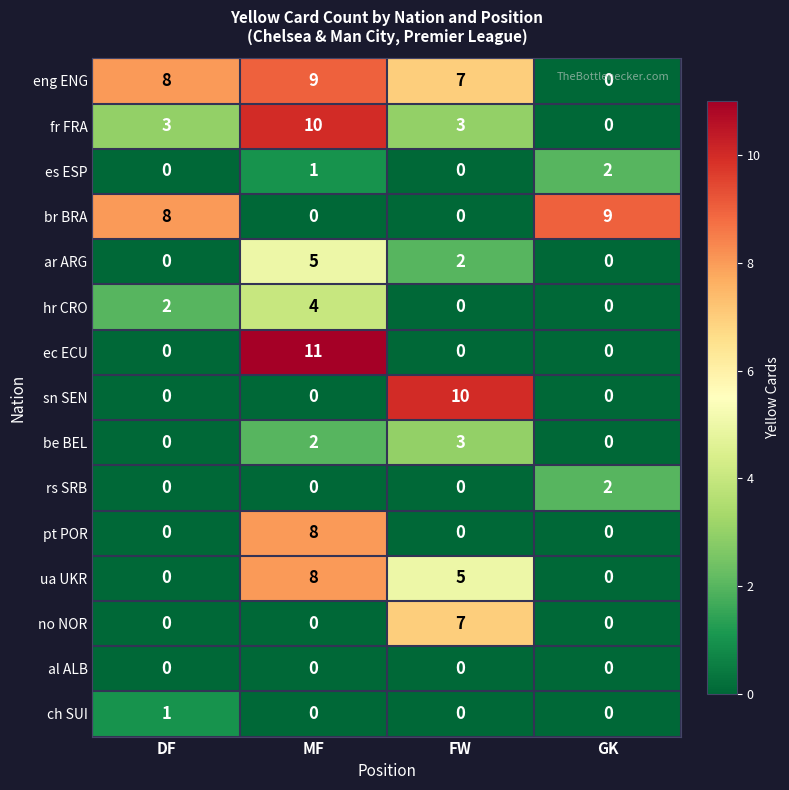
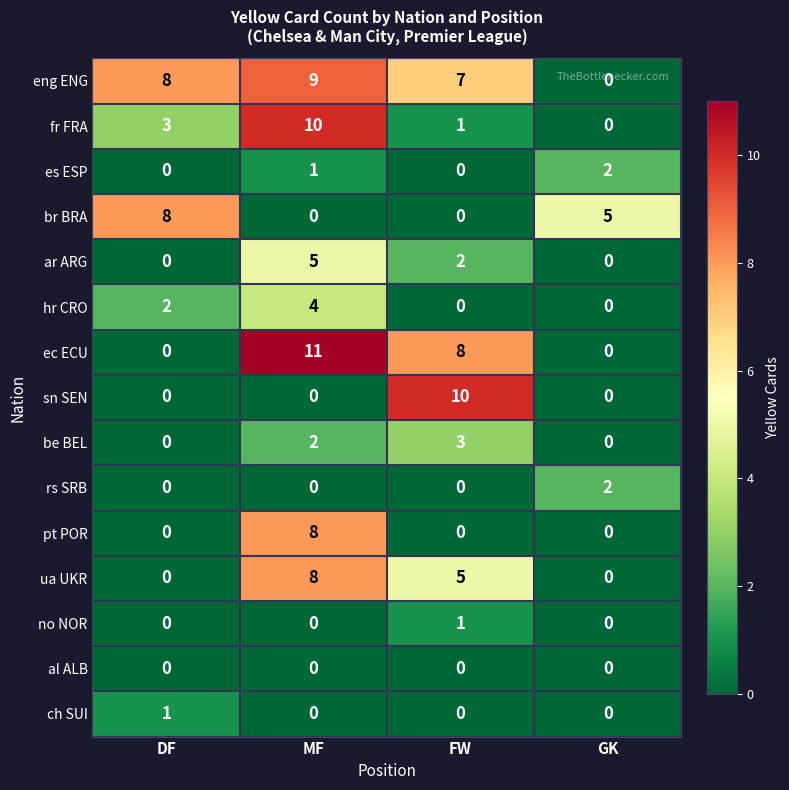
  {
    "eng ENG": {
      "DF": 8,
      "MF": 9,
      "FW": 7
    },
    "fr FRA": {
      "DF": 3,
      "MF": 10,
-     "FW": 3,
+     "FW": 1,
      "GK": 0
    },
    "es ESP": {
      "DF": 0,
      "MF": 1,
      "FW": 0,
      "GK": 2
    },
    "br BRA": {
      "DF": 8,
      "MF": 0,
      "FW": 0,
-     "GK": 9
+     "GK": 5
    },
    "ar ARG": {
      "DF": 0,
      "MF": 5,
      "FW": 2,
      "GK": 0
    },
    "hr CRO": {
      "DF": 2,
      "MF": 4,
      "FW": 0,
      "GK": 0
    },
    "ec ECU": {
      "DF": 0,
      "MF": 11,
-     "FW": 0,
+     "FW": 8,
      "GK": 0
    },
    "sn SEN": {
      "DF": 0,
      "MF": 0,
      "FW": 10,
      "GK": 0
    },
    "be BEL": {
      "DF": 0,
      "MF": 2,
      "FW": 3,
      "GK": 0
    },
    "rs SRB": {
      "DF": 0,
      "MF": 0,
      "FW": 0,
      "GK": 2
    },
    "pt POR": {
      "DF": 0,
      "MF": 8,
      "FW": 0,
      "GK": 0
    },
    "ua UKR": {
      "DF": 0,
      "MF": 8,
      "FW": 5,
      "GK": 0
    },
    "no NOR": {
      "DF": 0,
      "MF": 0,
-     "FW": 7,
+     "FW": 1,
      "GK": 0
    },
    "al ALB": {
      "DF": 0,
      "MF": 0,
      "FW": 0,
      "GK": 0
    },
    "ch SUI": {
      "DF": 1,
      "MF": 0,
      "FW": 0,
      "GK": 0
    }
  }
